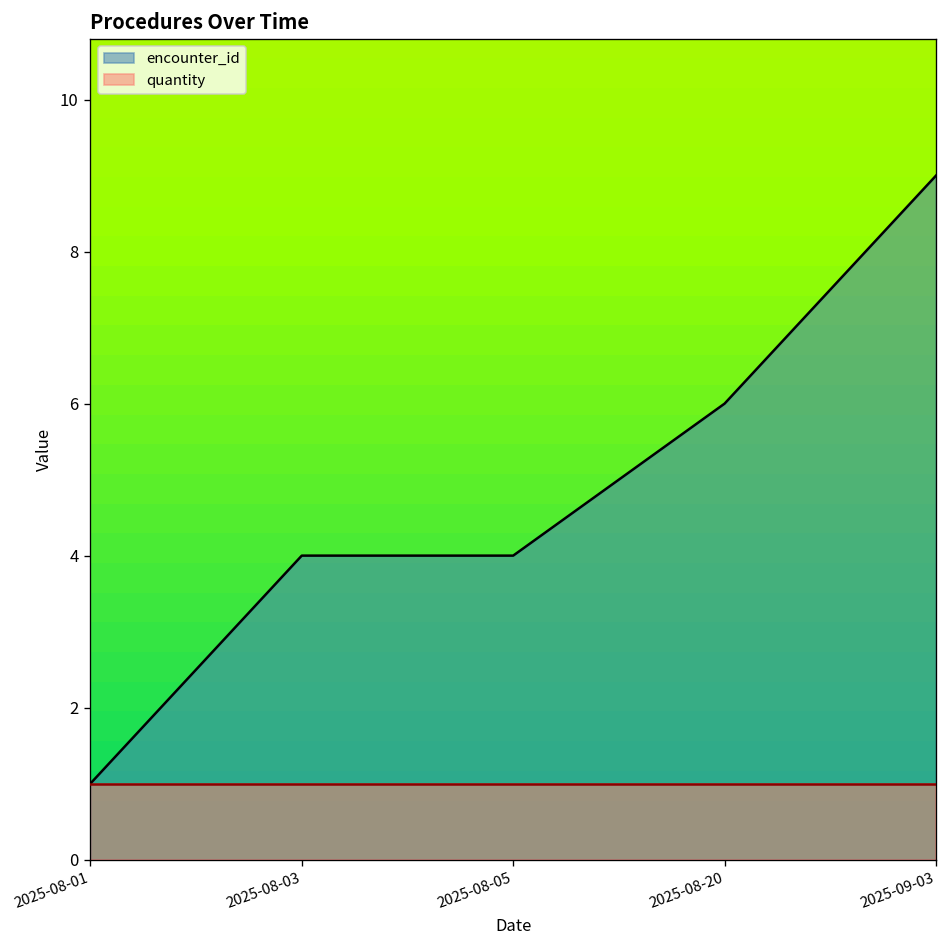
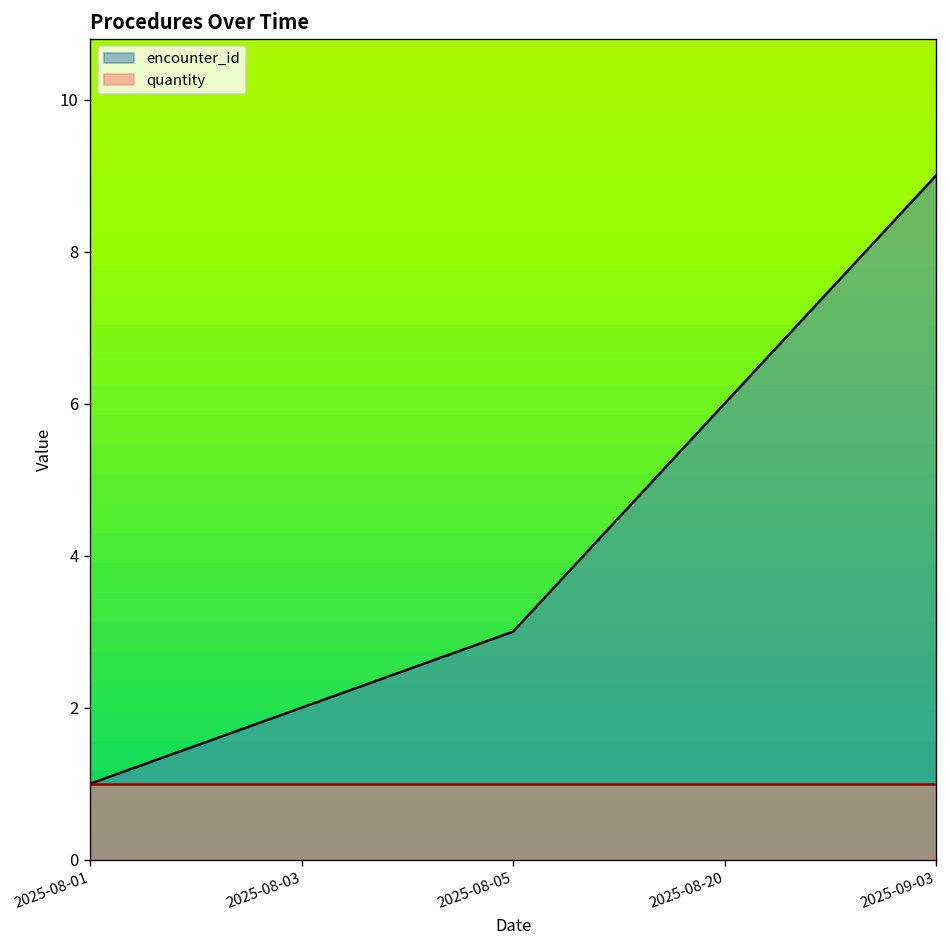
  {
    "encounter_id": {
-     "2025-08-03": 4,
-     "2025-08-05": 4,
+     "2025-08-03": 2,
+     "2025-08-05": 3,
      "2025-08-20": 6,
      "2025-09-03": 9
    },
    "quantity": {
      "2025-08-03": 1,
      "2025-08-05": 1,
      "2025-08-20": 1,
      "2025-09-03": 1
    }
  }
